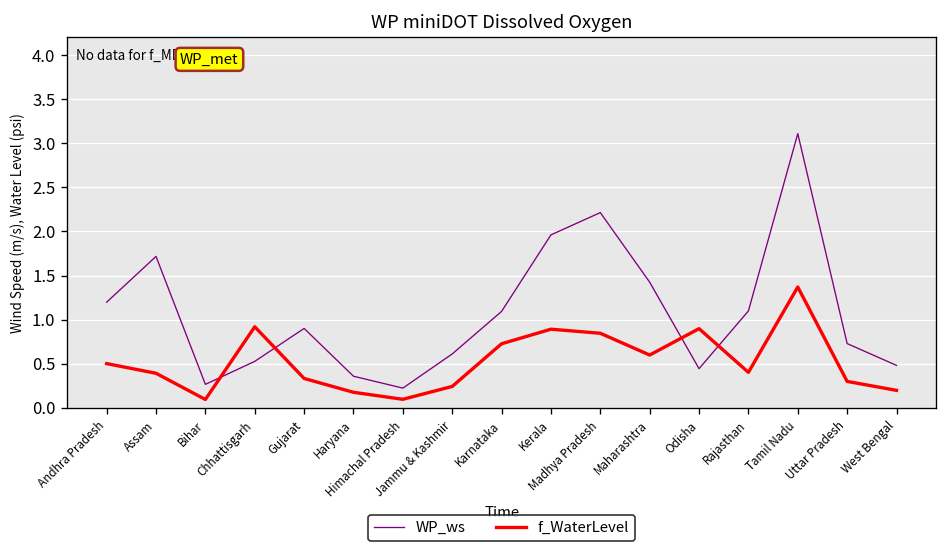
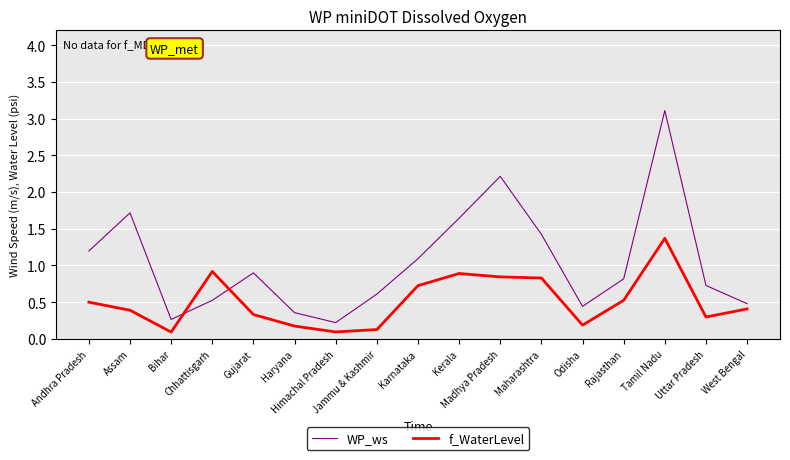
  {
    "WP_ws": {
      "Andhra Pradesh": 1.2,
      "Assam": 1.7,
      "Bihar": 0.3,
      "Chhattisgarh": 0.5,
      "Gujarat": 0.9,
      "Haryana": 0.4,
      "Himachal Pradesh": 0.2,
      "Jammu & Kashmir": 0.6,
      "Karnataka": 1.1,
-     "Kerala": 2.0,
+     "Kerala": 1.6,
      "Madhya Pradesh": 2.2,
      "Maharashtra": 1.4,
      "Odisha": 0.4,
-     "Rajasthan": 1.1,
+     "Rajasthan": 0.8,
      "Tamil Nadu": 3.1,
      "Uttar Pradesh": 0.7,
      "West Bengal": 0.5
    },
    "f_WaterLevel": {
      "Andhra Pradesh": 0.5,
      "Assam": 0.4,
      "Bihar": 0.1,
      "Chhattisgarh": 0.9,
      "Gujarat": 0.3,
      "Haryana": 0.2,
      "Himachal Pradesh": 0.1,
-     "Jammu & Kashmir": 0.2,
+     "Jammu & Kashmir": 0.1,
      "Karnataka": 0.7,
      "Kerala": 0.9,
      "Madhya Pradesh": 0.8,
-     "Maharashtra": 0.6,
-     "Odisha": 0.9,
-     "Rajasthan": 0.4,
+     "Maharashtra": 0.8,
+     "Odisha": 0.2,
+     "Rajasthan": 0.5,
      "Tamil Nadu": 1.4,
      "Uttar Pradesh": 0.3,
-     "West Bengal": 0.2
+     "West Bengal": 0.4
    }
  }
